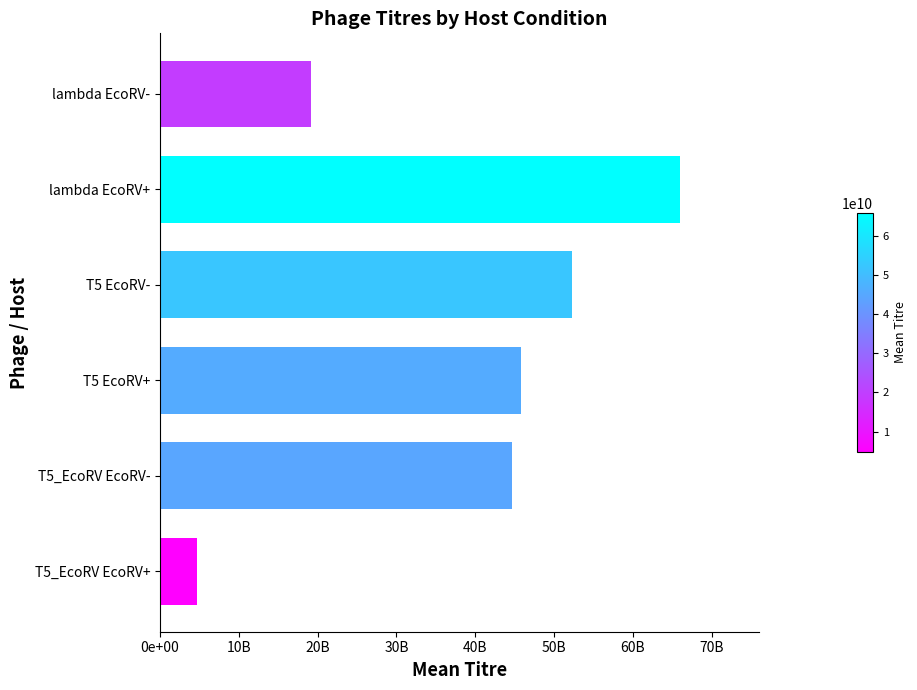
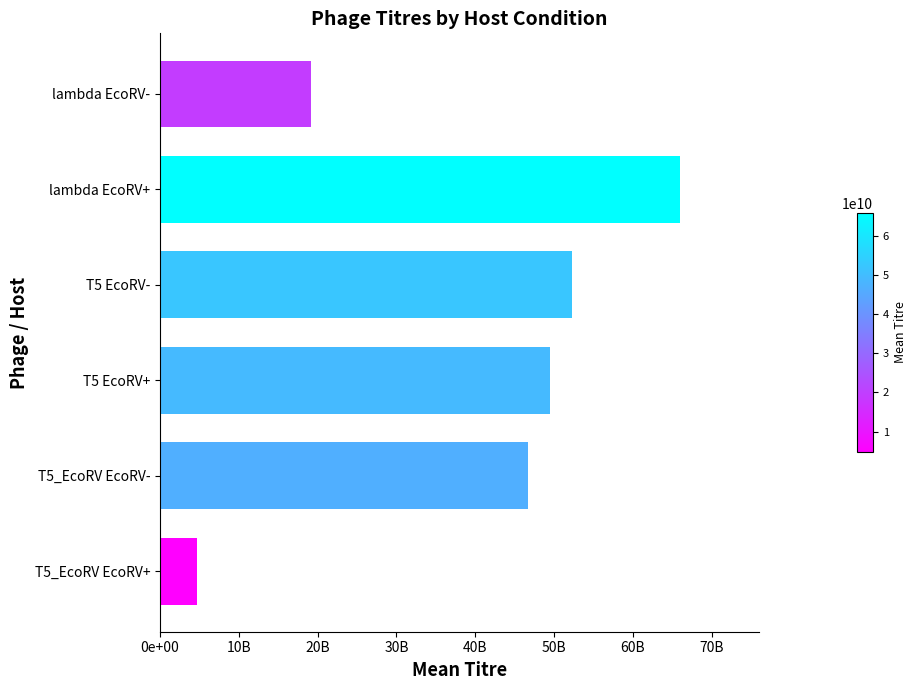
  {
    "lambda EcoRV-": 19000000000,
    "lambda EcoRV+": 66000000000,
    "T5 EcoRV-": 52000000000,
-   "T5 EcoRV+": 46000000000,
-   "T5_EcoRV EcoRV-": 45000000000,
+   "T5 EcoRV+": 49000000000,
+   "T5_EcoRV EcoRV-": 47000000000,
    "T5_EcoRV EcoRV+": 5000000000
  }
